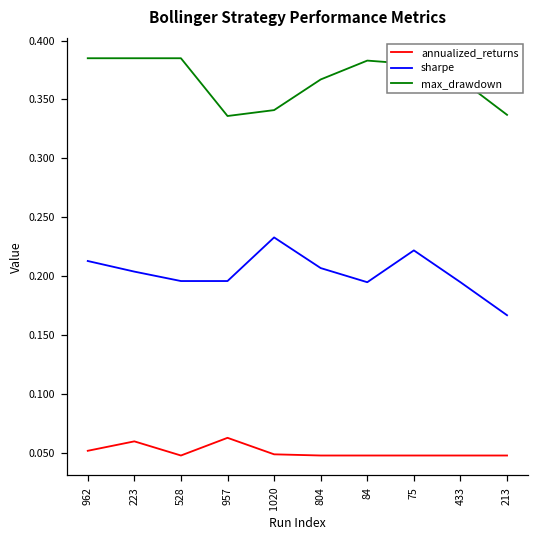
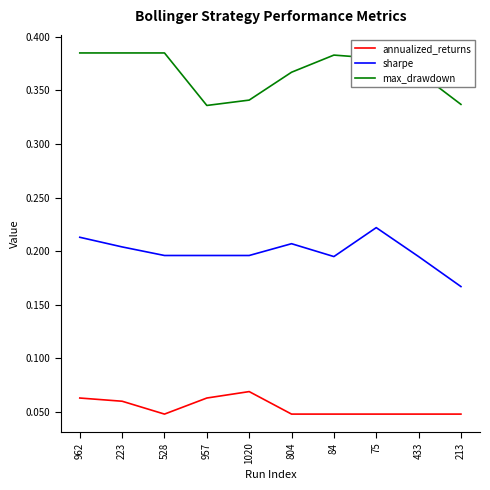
  {
    "annualized_returns": {
-     "962": 0.052,
+     "962": 0.063,
      "223": 0.060,
      "528": 0.048,
      "957": 0.063,
-     "1020": 0.049,
+     "1020": 0.069,
      "804": 0.048,
      "84": 0.048,
      "75": 0.048,
      "433": 0.048,
      "213": 0.048
    },
    "sharpe": {
      "962": 0.213,
      "223": 0.204,
      "528": 0.196,
      "957": 0.196,
-     "1020": 0.233,
+     "1020": 0.196,
      "804": 0.207,
      "84": 0.195,
      "75": 0.222,
      "433": 0.195,
      "213": 0.167
    },
    "max_drawdown": {
      "962": 0.385,
      "223": 0.385,
      "528": 0.385,
      "957": 0.336,
      "1020": 0.341,
      "804": 0.367,
      "84": 0.383,
      "213": 0.337
    }
  }
